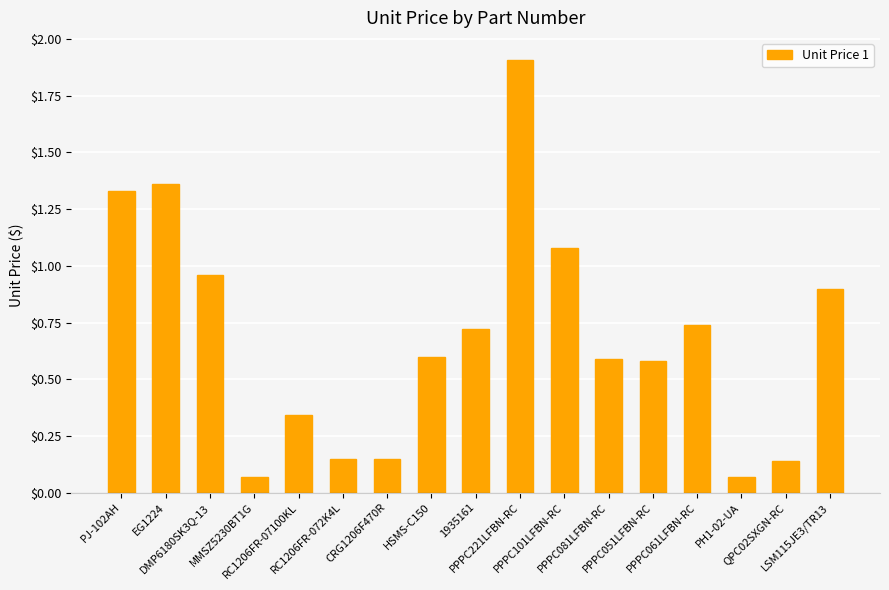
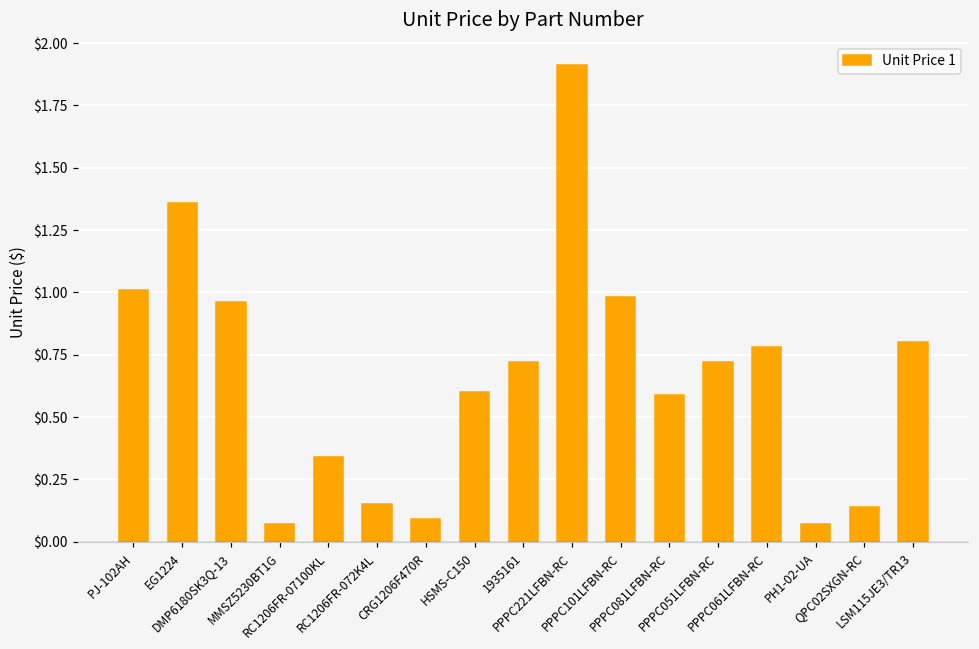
  {
-   "PJ-102AH": "$1.33",
+   "PJ-102AH": "$1.01",
    "EG1224": "$1.36",
    "DMP6180SK3Q-13": "$0.96",
    "MMSZ5230BT1G": "$0.07",
    "RC1206FR-07100KL": "$0.34",
    "RC1206FR-072K4L": "$0.15",
-   "CRG1206F470R": "$0.15",
+   "CRG1206F470R": "$0.09",
    "HSMS-C150": "$0.60",
    "1935161": "$0.72",
    "PPPC221LFBN-RC": "$1.91",
-   "PPPC101LFBN-RC": "$1.08",
+   "PPPC101LFBN-RC": "$0.98",
    "PPPC081LFBN-RC": "$0.59",
-   "PPPC051LFBN-RC": "$0.58",
-   "PPPC061LFBN-RC": "$0.74",
+   "PPPC051LFBN-RC": "$0.72",
+   "PPPC061LFBN-RC": "$0.78",
    "PH1-02-UA": "$0.07",
    "QPC02SXGN-RC": "$0.14",
-   "LSM115JE3/TR13": "$0.9"
+   "LSM115JE3/TR13": "$0.8"
  }
